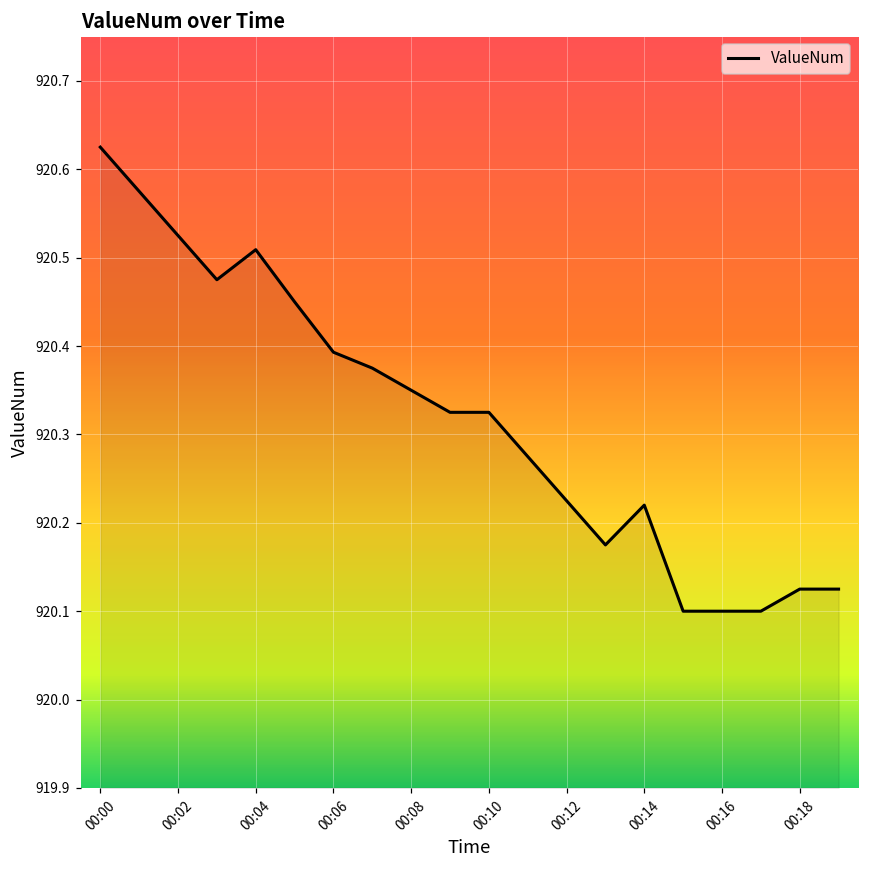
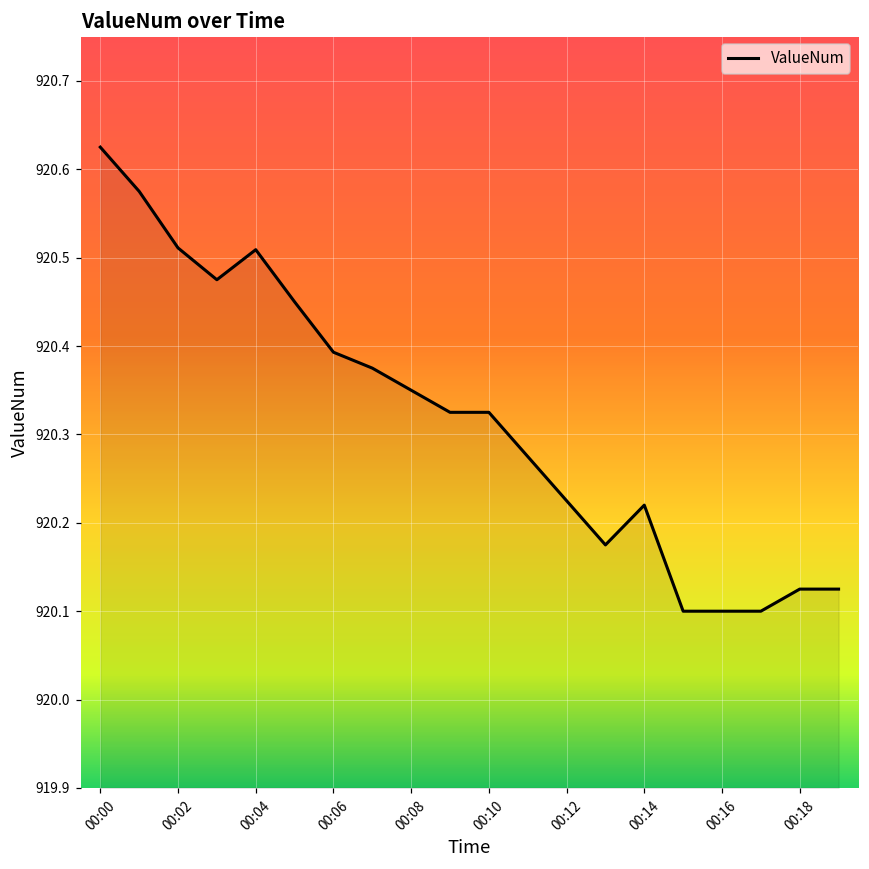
  {
    "00:00": 920.63,
-   "00:02": 920.53,
+   "00:02": 920.51,
    "00:04": 920.51,
    "00:06": 920.39,
    "00:08": 920.35,
    "00:10": 920.33,
    "00:12": 920.23,
    "00:14": 920.22,
    "00:16": 920.10,
    "00:18": 920.13
  }
